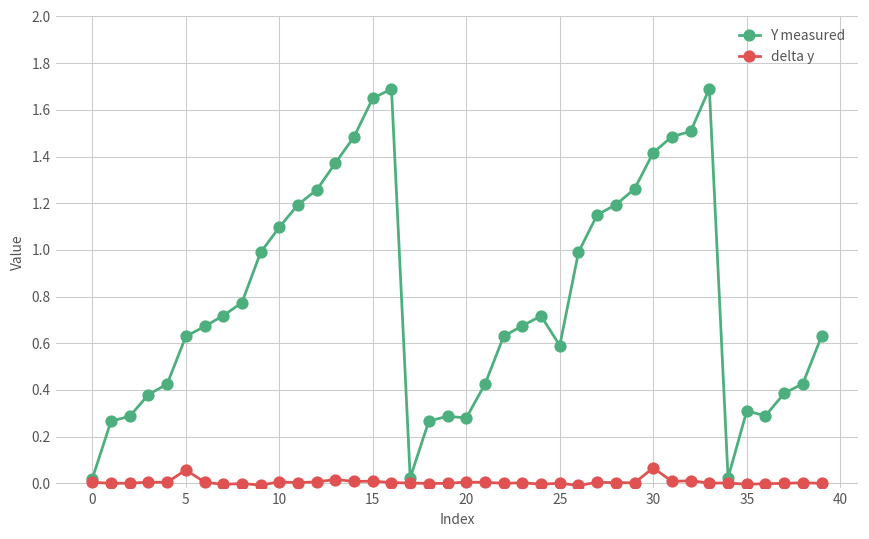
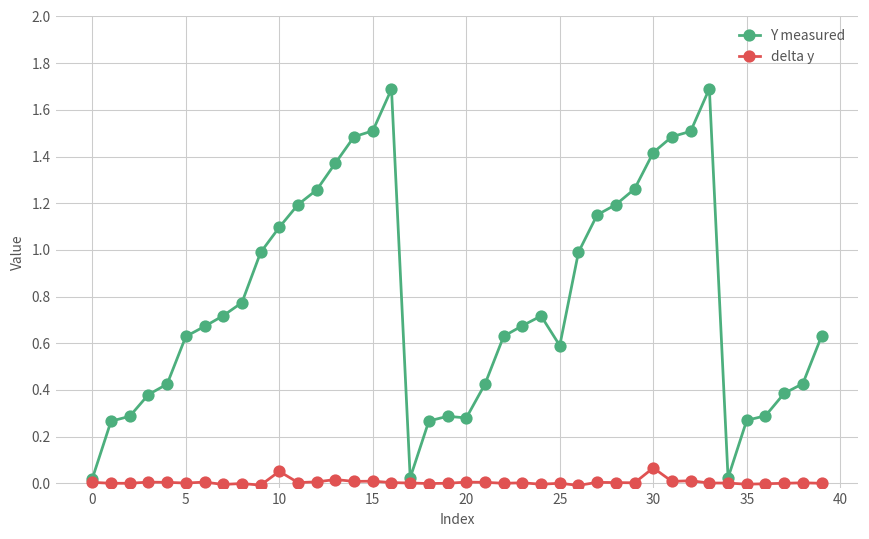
  {
    "Y measured": {
      "0": 0.02,
      "5": 0.63,
      "10": 1.10,
-     "15": 1.65,
+     "15": 1.51,
      "20": 0.28,
      "25": 0.59,
      "30": 1.42,
-     "35": 0.31
+     "35": 0.27
    },
    "delta y": {
      "0": 0.00,
-     "5": 0.06,
-     "10": 0.01,
+     "5": 0.00,
+     "10": 0.05,
      "15": 0.01,
      "20": 0.01,
      "25": 0.00,
      "30": 0.07,
      "35": 0.00
    }
  }
